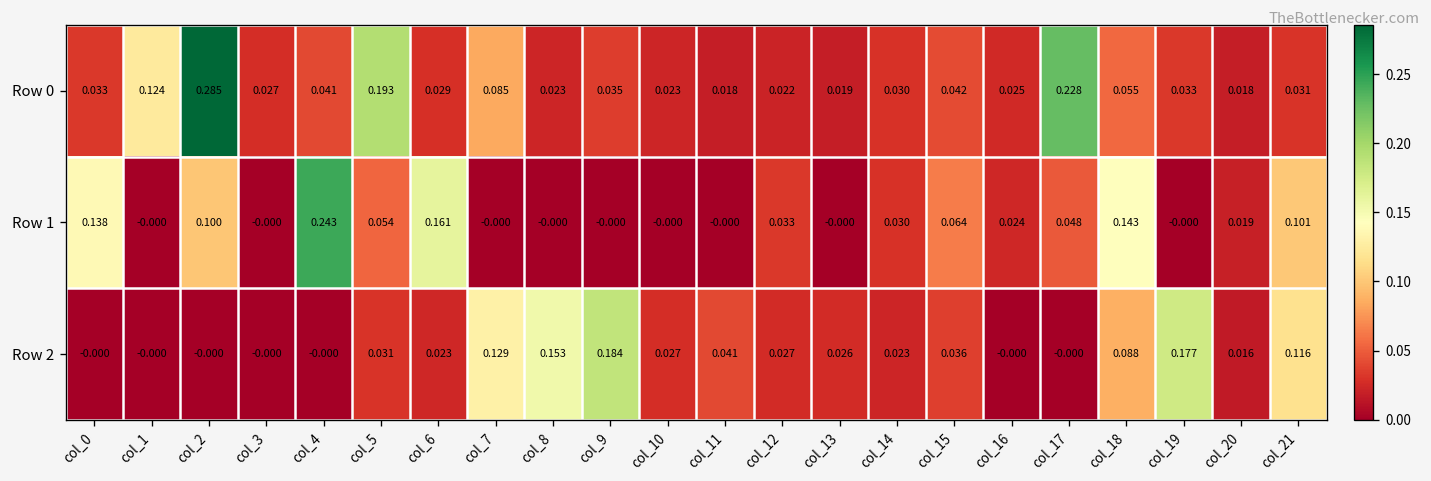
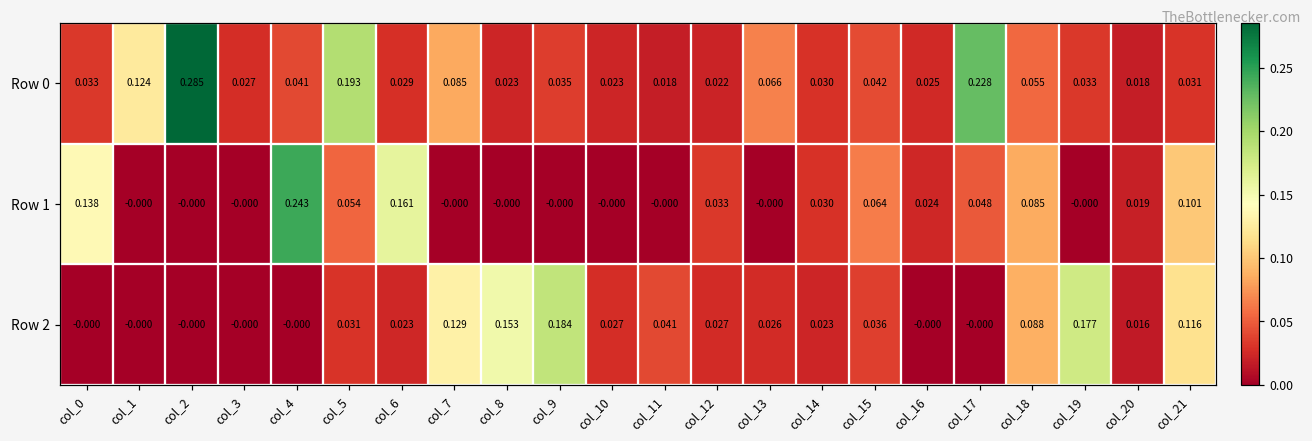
  {
    "Row 0": {
      "col_0": 0.033,
      "col_1": 0.124,
      "col_2": 0.285,
      "col_3": 0.027,
      "col_4": 0.041,
      "col_5": 0.193,
      "col_6": 0.029,
      "col_7": 0.085,
      "col_8": 0.023,
      "col_9": 0.035,
      "col_10": 0.023,
      "col_11": 0.018,
      "col_12": 0.022,
-     "col_13": 0.019,
+     "col_13": 0.066,
      "col_14": 0.030,
      "col_15": 0.042,
      "col_16": 0.025,
      "col_17": 0.228,
      "col_18": 0.055,
      "col_19": 0.033,
      "col_20": 0.018,
      "col_21": 0.031
    },
    "Row 1": {
      "col_0": 0.138,
      "col_1": -0.000,
-     "col_2": 0.100,
+     "col_2": -0.000,
      "col_3": -0.000,
      "col_4": 0.243,
      "col_5": 0.054,
      "col_6": 0.161,
      "col_7": -0.000,
      "col_8": -0.000,
      "col_9": -0.000,
      "col_10": -0.000,
      "col_11": -0.000,
      "col_12": 0.033,
      "col_13": -0.000,
      "col_14": 0.030,
      "col_15": 0.064,
      "col_16": 0.024,
      "col_17": 0.048,
-     "col_18": 0.143,
+     "col_18": 0.085,
      "col_19": -0.000,
      "col_20": 0.019,
      "col_21": 0.101
    },
    "Row 2": {
      "col_0": -0.000,
      "col_1": -0.000,
      "col_2": -0.000,
      "col_3": -0.000,
      "col_4": -0.000,
      "col_5": 0.031,
      "col_6": 0.023,
      "col_7": 0.129,
      "col_8": 0.153,
      "col_9": 0.184,
      "col_10": 0.027,
      "col_11": 0.041,
      "col_12": 0.027,
      "col_13": 0.026,
      "col_14": 0.023,
      "col_15": 0.036,
      "col_16": -0.000,
      "col_17": -0.000,
      "col_18": 0.088,
      "col_19": 0.177,
      "col_20": 0.016,
      "col_21": 0.116
    }
  }
